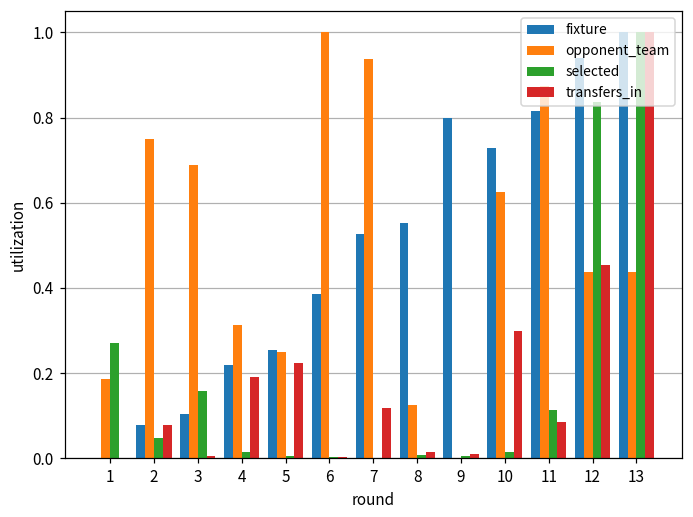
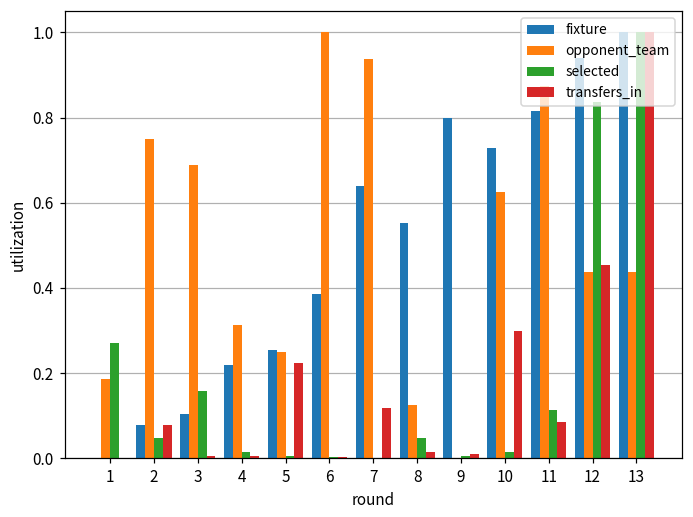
  {
    "fixture": {
      "1": 0.00,
      "2": 0.08,
      "3": 0.11,
      "4": 0.22,
      "5": 0.25,
      "6": 0.39,
-     "7": 0.53,
+     "7": 0.64,
      "8": 0.55,
      "9": 0.80,
      "10": 0.73,
      "11": 0.82
    },
    "opponent_team": {
      "1": 0.19,
      "2": 0.75,
      "3": 0.69,
      "4": 0.31,
      "5": 0.25,
      "6": 1.00,
      "7": 0.94,
      "8": 0.13,
      "9": 0.00,
      "10": 0.63,
      "12": 0.44,
      "13": 0.44
    },
    "selected": {
      "1": 0.27,
      "2": 0.05,
      "3": 0.16,
      "4": 0.01,
      "5": 0.01,
      "7": 0.00,
-     "8": 0.01,
+     "8": 0.05,
      "10": 0.01,
      "11": 0.11
    },
    "transfers_in": {
      "1": 0.00,
      "2": 0.08,
-     "4": 0.19,
+     "4": 0.00,
      "5": 0.22,
      "7": 0.12,
      "8": 0.02,
      "9": 0.01,
      "10": 0.30,
      "11": 0.08,
      "12": 0.45
    }
  }
